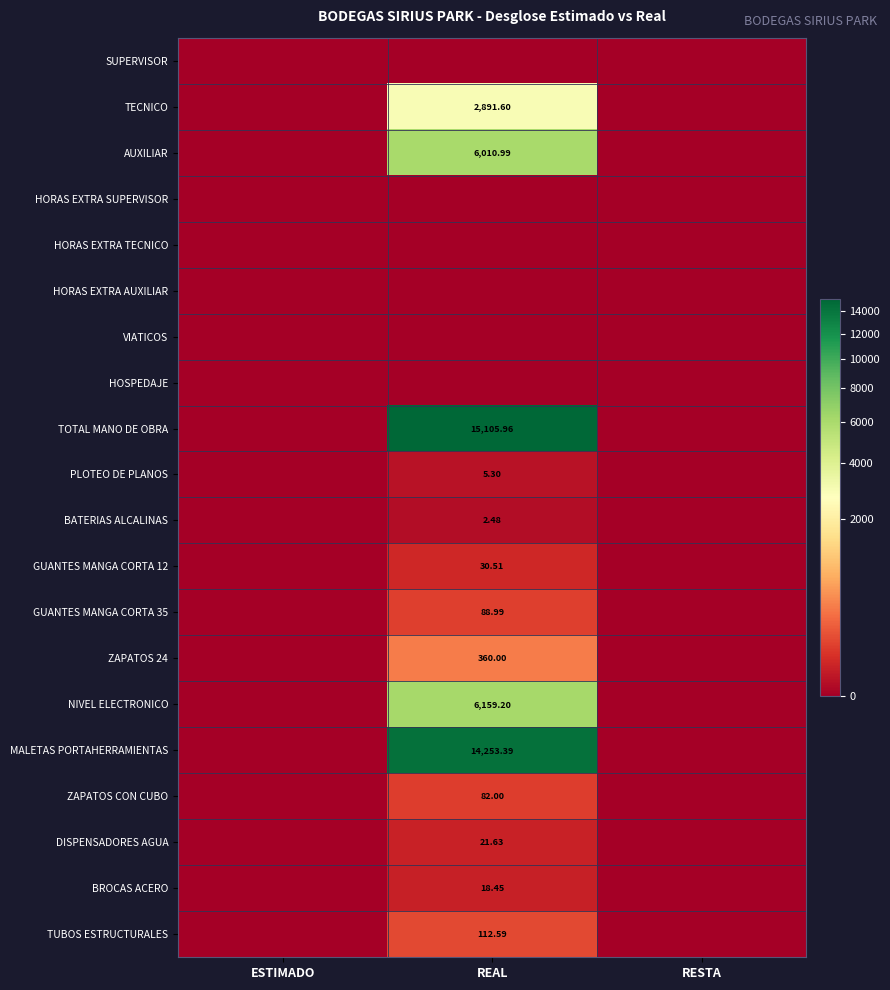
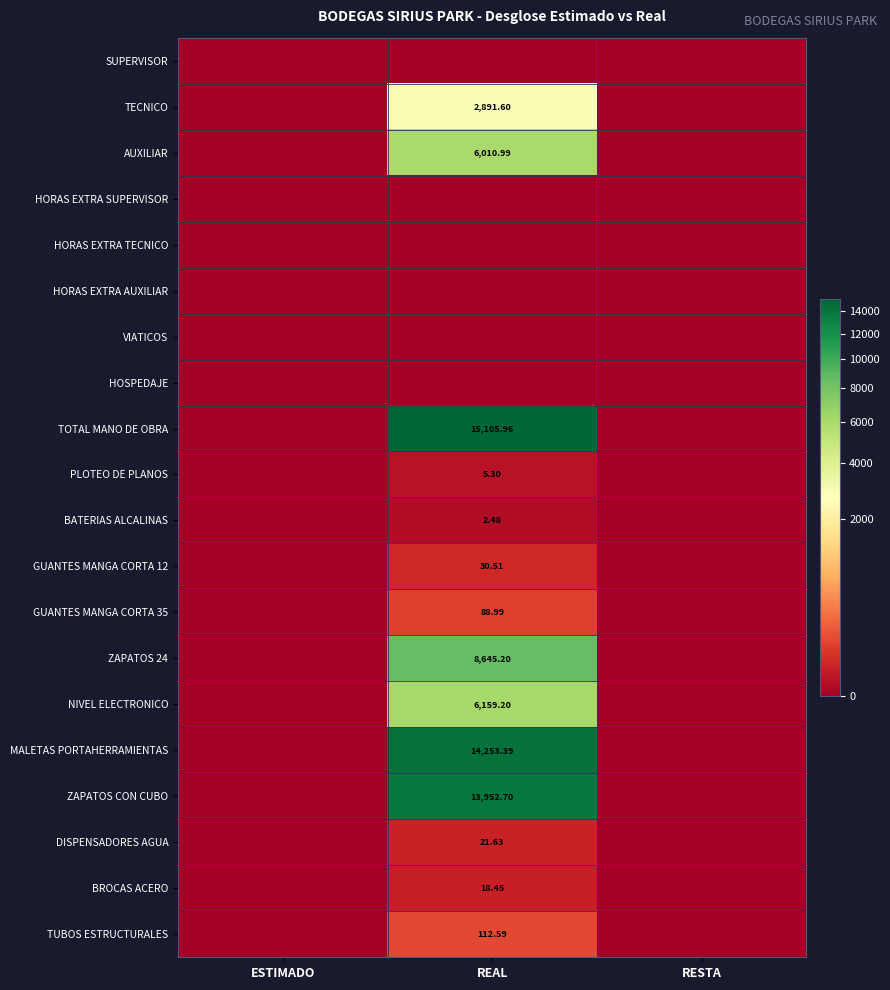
  {
    "TECNICO": {
      "REAL": "2,891.60"
    },
    "AUXILIAR": {
      "REAL": "6,010.99"
    },
    "TOTAL MANO DE OBRA": {
      "REAL": "15,105.96"
    },
    "PLOTEO DE PLANOS": {
      "REAL": "5.30"
    },
    "BATERIAS ALCALINAS": {
      "REAL": "2.48"
    },
    "GUANTES MANGA CORTA 12": {
      "REAL": "30.51"
    },
    "GUANTES MANGA CORTA 35": {
      "REAL": "88.99"
    },
    "ZAPATOS 24": {
-     "REAL": "360.00"
+     "REAL": "8,645.20"
    },
    "NIVEL ELECTRONICO": {
      "REAL": "6,159.20"
    },
    "MALETAS PORTAHERRAMIENTAS": {
      "REAL": "14,253.39"
    },
    "ZAPATOS CON CUBO": {
-     "REAL": "82.00"
+     "REAL": "13,952.70"
    },
    "DISPENSADORES AGUA": {
      "REAL": "21.63"
    },
    "BROCAS ACERO": {
      "REAL": "18.45"
    },
    "TUBOS ESTRUCTURALES": {
      "REAL": "112.59"
    }
  }
